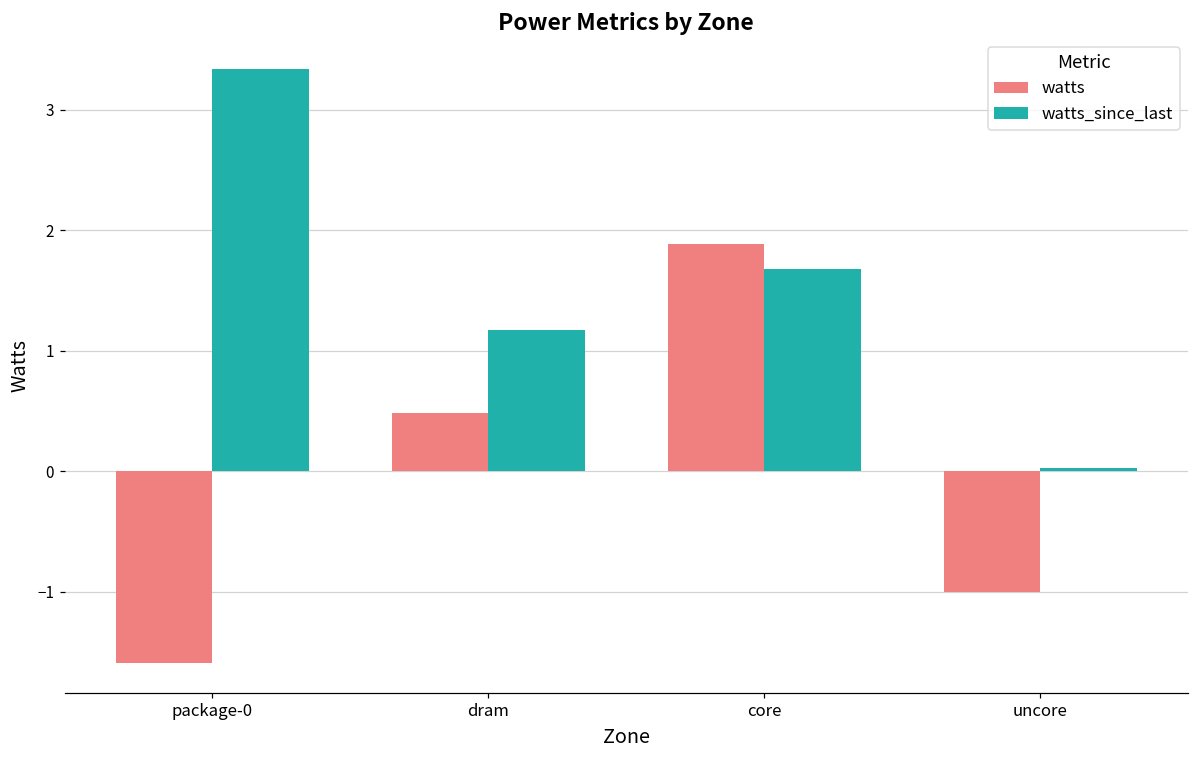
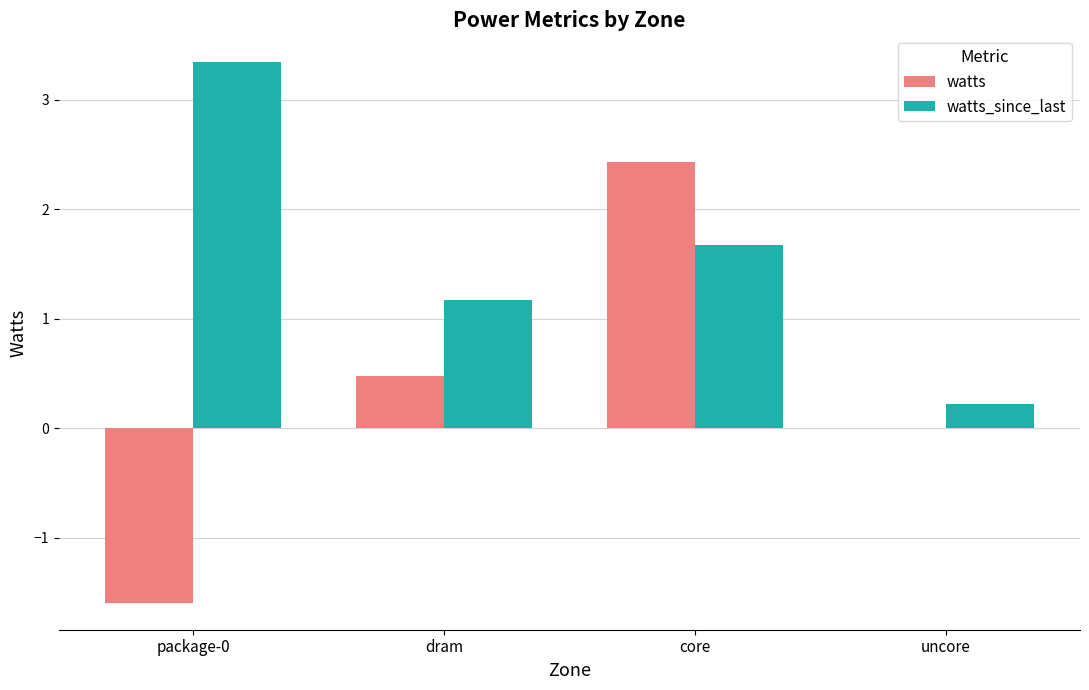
  {
    "watts": {
      "package-0": -1.59,
      "dram": 0.48,
-     "core": 1.88,
-     "uncore": -1
+     "core": 2.44,
+     "uncore": 0
    },
    "watts_since_last": {
      "package-0": 3.34,
      "dram": 1.17,
      "core": 1.67,
-     "uncore": 0.03
+     "uncore": 0.22
    }
  }
